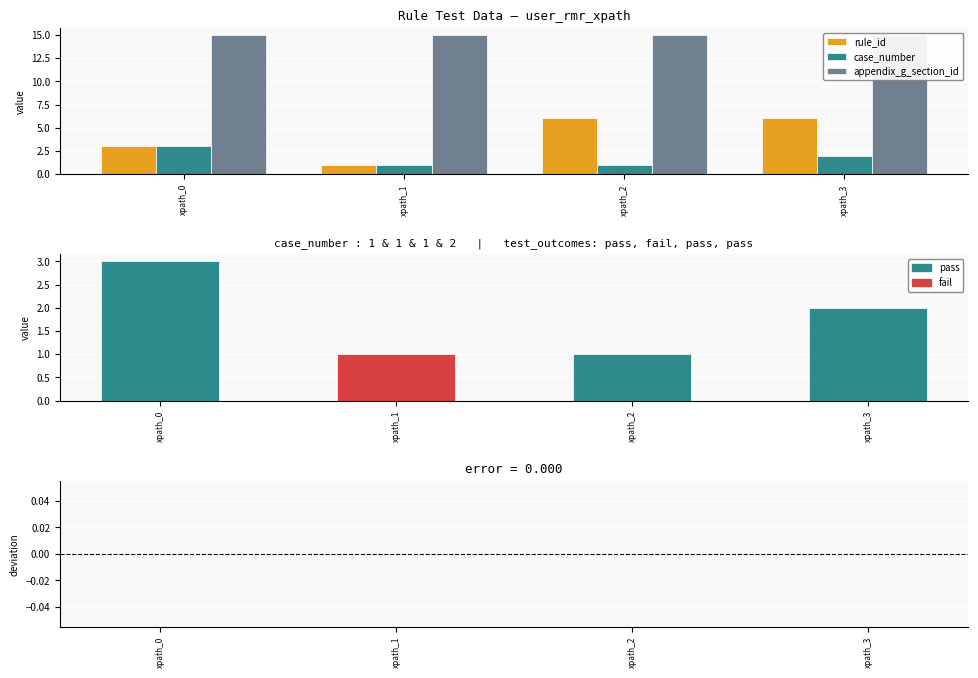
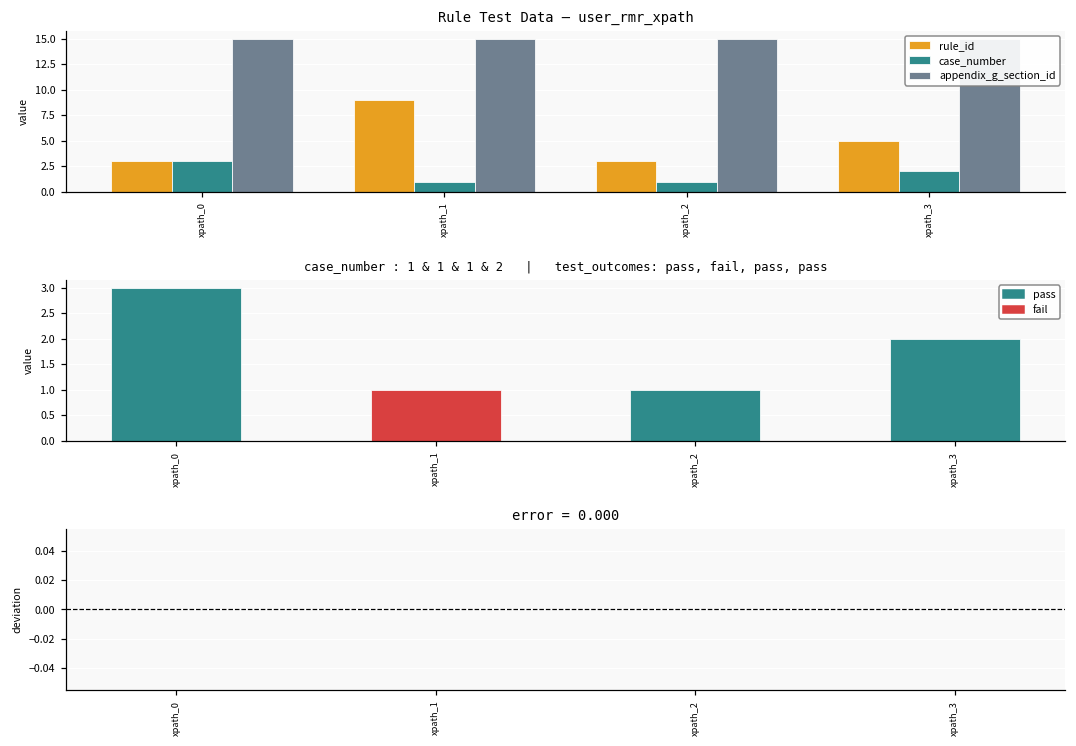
  {
    "Rule Test Data – user_rmr_xpath": {
      "rule_id": {
        "xpath_0": 3,
-       "xpath_1": 1,
-       "xpath_2": 6,
-       "xpath_3": 6
+       "xpath_1": 9,
+       "xpath_2": 3,
+       "xpath_3": 5
      },
      "case_number": {
        "xpath_0": 3,
        "xpath_1": 1,
        "xpath_2": 1,
        "xpath_3": 2
      },
      "appendix_g_section_id": {
        "xpath_0": 15,
        "xpath_1": 15,
        "xpath_2": 15
      }
    },
    "case_number : 1 & 1 & 1 & 2 | test_outcomes: pass, fail, pass, pass": {
      "xpath_0": 3.0,
      "xpath_1": 1.0,
      "xpath_2": 1.0,
      "xpath_3": 2.0
    },
    "error = 0.000": {
      "xpath_0": 0.000,
      "xpath_1": 0.000,
      "xpath_2": 0.000,
      "xpath_3": 0.000
    }
  }
